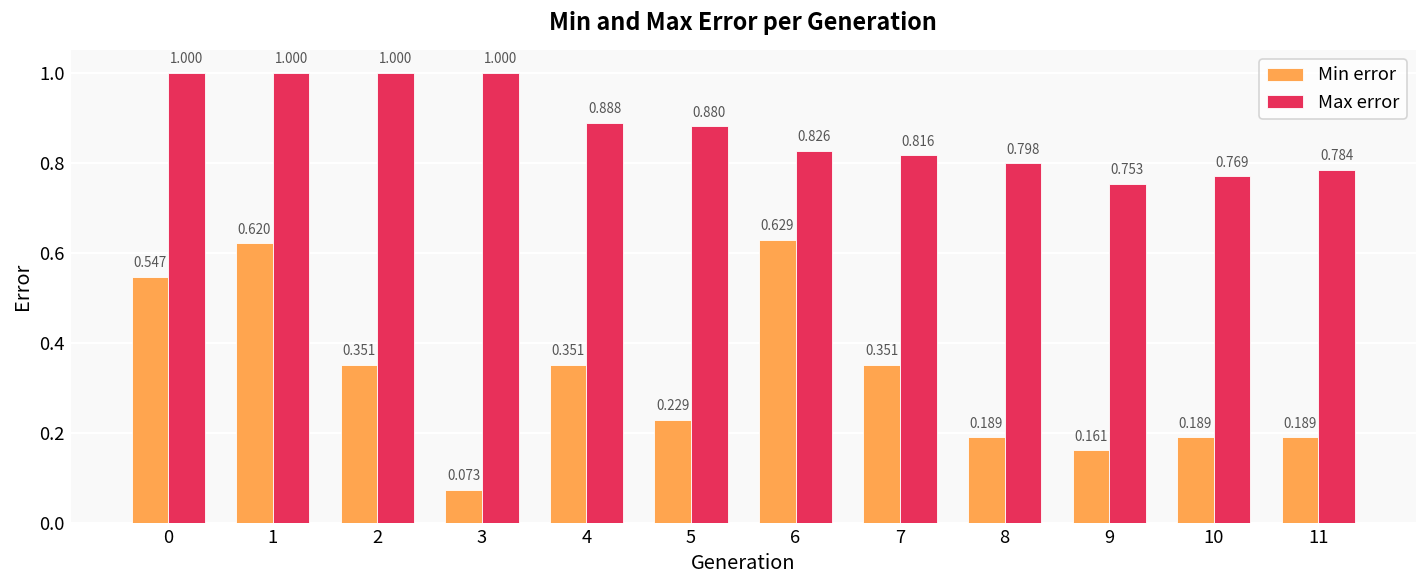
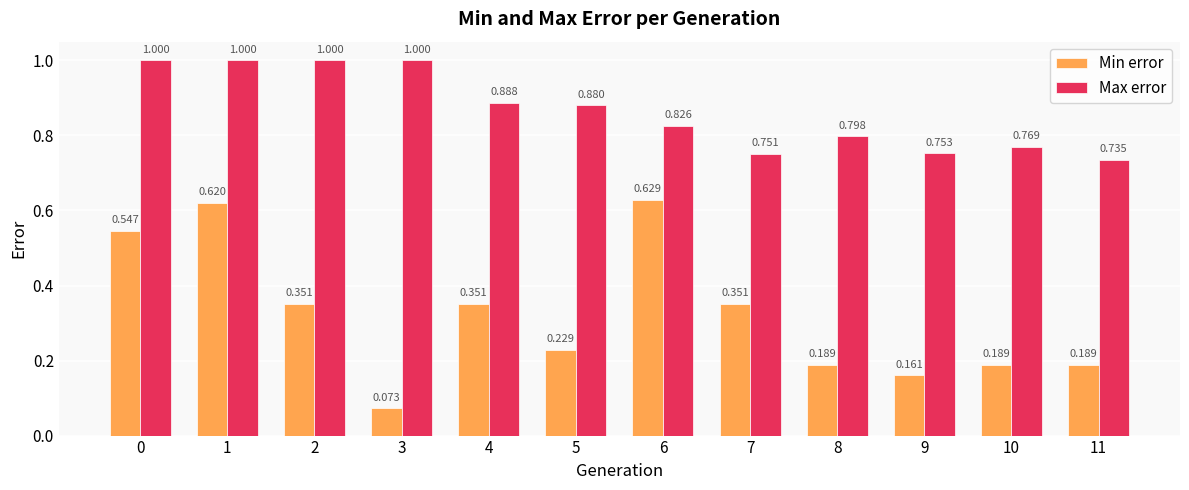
  {
    "Min error": {
      "0": 0.547,
      "1": 0.620,
      "2": 0.351,
      "3": 0.073,
      "4": 0.351,
      "5": 0.229,
      "6": 0.629,
      "7": 0.351,
      "8": 0.189,
      "9": 0.161,
      "10": 0.189,
      "11": 0.189
    },
    "Max error": {
      "0": 1.000,
      "1": 1.000,
      "2": 1.000,
      "3": 1.000,
      "4": 0.888,
      "5": 0.880,
      "6": 0.826,
-     "7": 0.816,
+     "7": 0.751,
      "8": 0.798,
      "9": 0.753,
      "10": 0.769,
-     "11": 0.784
+     "11": 0.735
    }
  }
